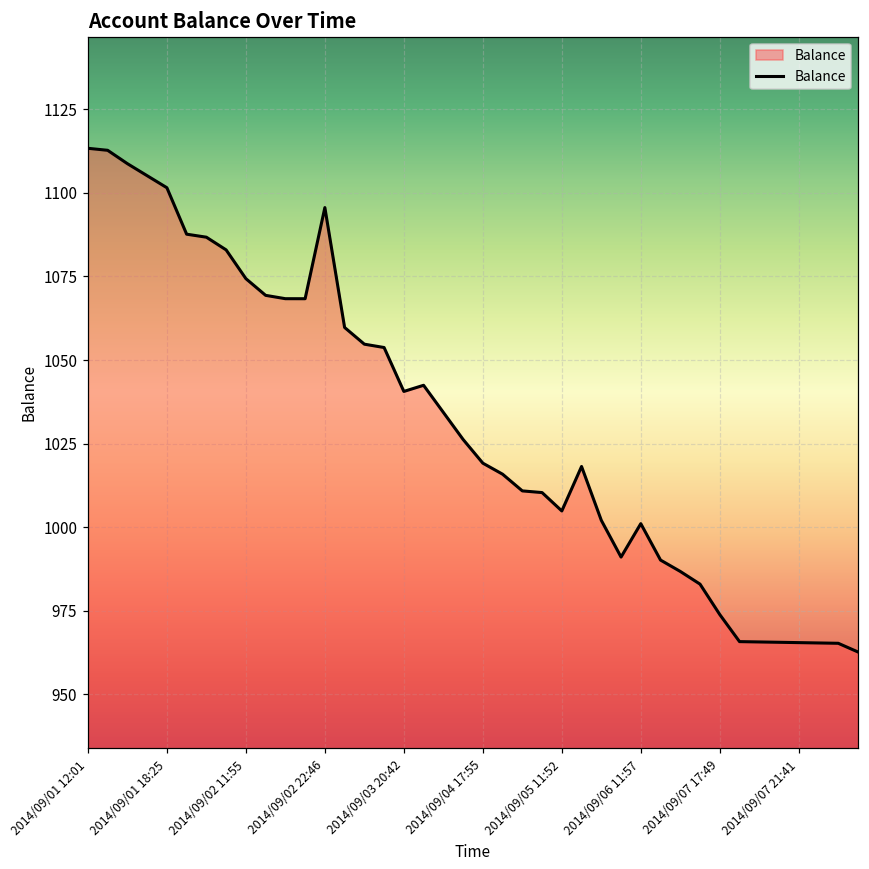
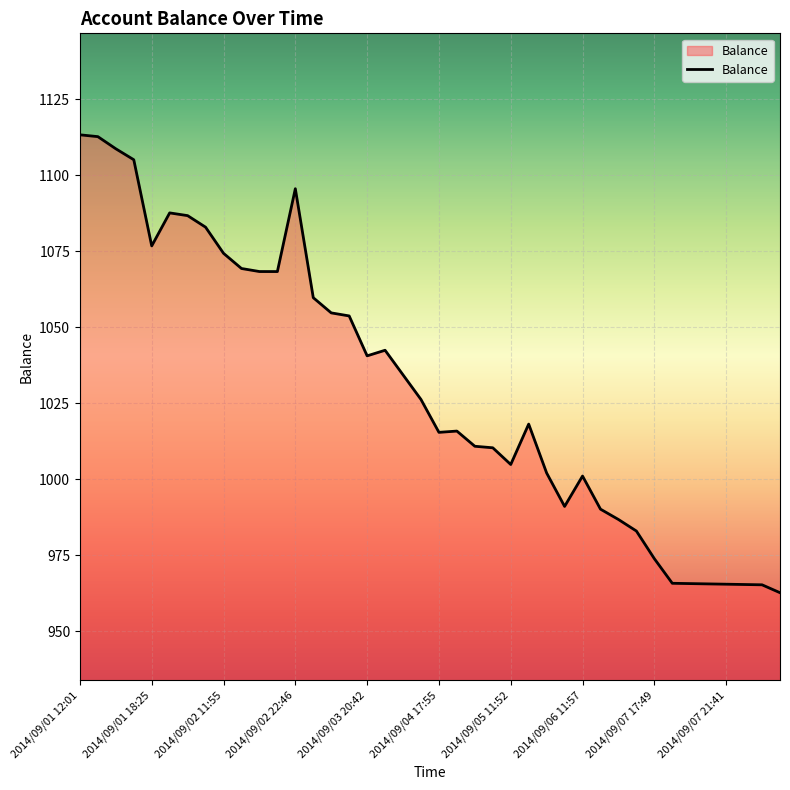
  {
-   "2014/09/01 18:25": 1102,
+   "2014/09/01 18:25": 1077,
    "2014/09/02 11:55": 1074,
    "2014/09/02 22:46": 1096,
    "2014/09/03 20:42": 1041,
-   "2014/09/04 17:55": 1019,
+   "2014/09/04 17:55": 1015,
    "2014/09/05 11:52": 1005,
    "2014/09/07 21:41": 965
  }
